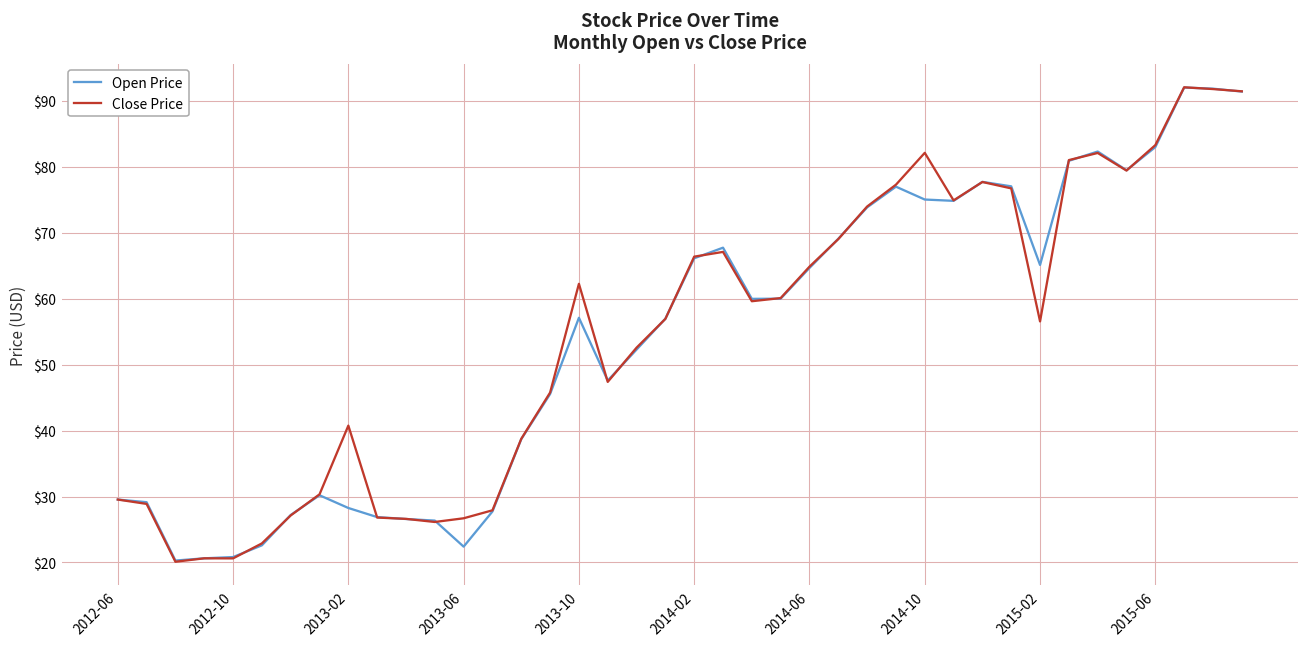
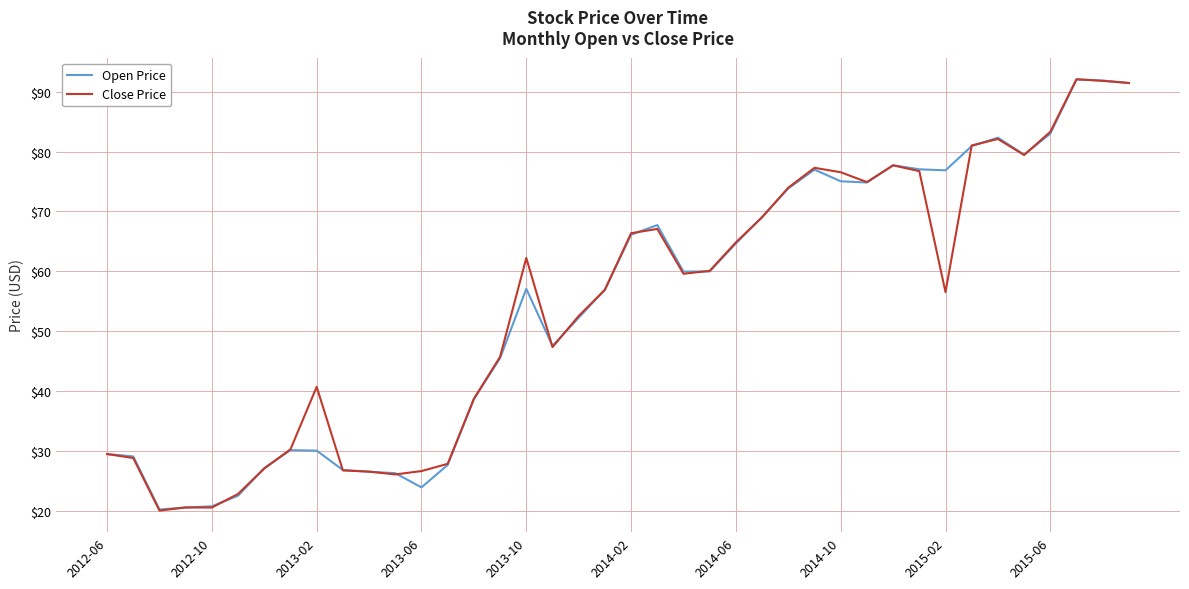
  {
    "Open Price": {
-     "2013-02": "$28",
-     "2013-06": "$22",
+     "2013-02": "$30",
+     "2013-06": "$24",
      "2013-10": "$57",
      "2014-10": "$75",
-     "2015-02": "$65"
+     "2015-02": "$77"
    },
    "Close Price": {
      "2013-02": "$41",
      "2013-06": "$27",
      "2013-10": "$62",
-     "2014-10": "$82",
+     "2014-10": "$77",
      "2015-02": "$57"
    }
  }
